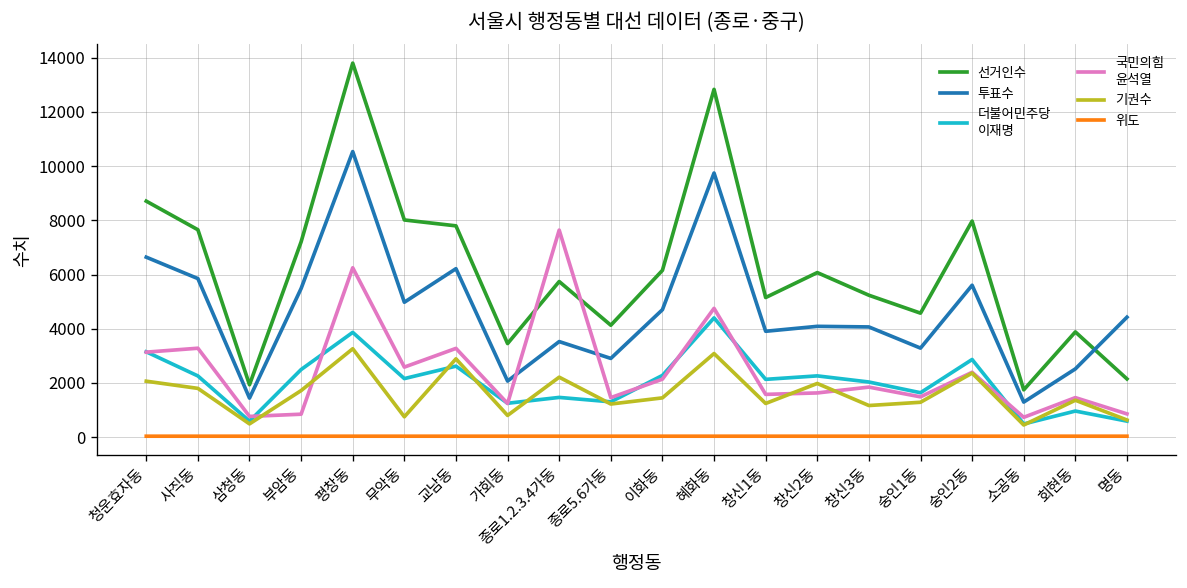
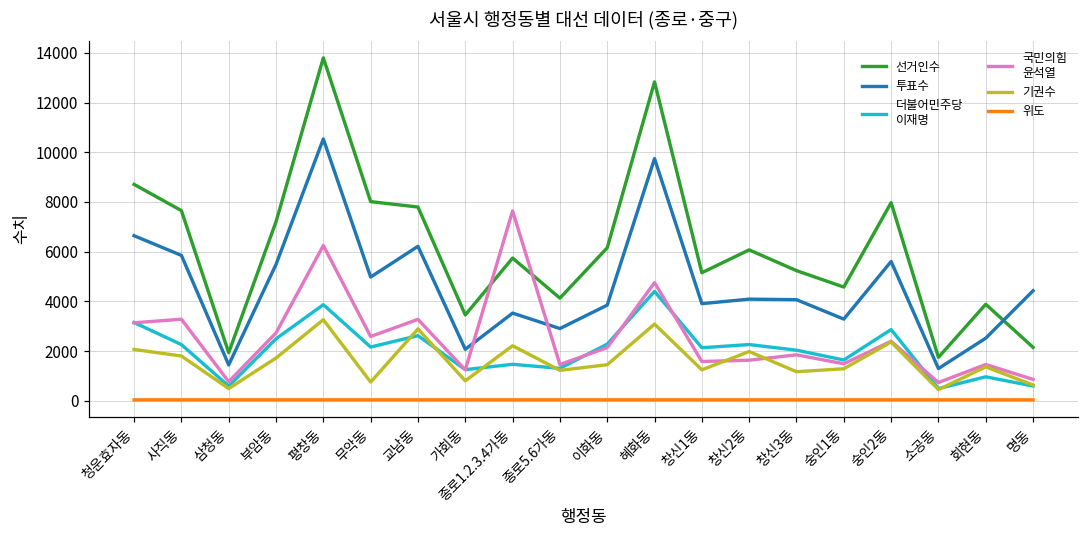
  {
    "선거인수": {
      "청운효자동": 8700,
      "사직동": 7700,
      "삼청동": 1900,
      "부암동": 7200,
      "평창동": 13800,
      "무악동": 8000,
      "교남동": 7800,
      "가회동": 3500,
      "종로1.2.3.4가동": 5700,
      "종로5.6가동": 4100,
      "이화동": 6200,
      "혜화동": 12800,
      "창신1동": 5200,
      "창신2동": 6100,
      "창신3동": 5200,
      "숭인1동": 4600,
      "숭인2동": 8000,
      "소공동": 1700,
      "회현동": 3900,
      "명동": 2200
    },
    "투표수": {
      "청운효자동": 6600,
      "사직동": 5900,
      "삼청동": 1400,
      "부암동": 5500,
      "평창동": 10500,
      "무악동": 5000,
      "교남동": 6200,
      "가회동": 2100,
      "종로1.2.3.4가동": 3500,
      "종로5.6가동": 2900,
-     "이화동": 4700,
+     "이화동": 3800,
      "혜화동": 9700,
      "창신1동": 3900,
      "창신2동": 4100,
      "창신3동": 4100,
      "숭인1동": 3300,
      "숭인2동": 5600,
      "소공동": 1300,
      "회현동": 2500,
      "명동": 4400
    },
    "더불어민주당 이재명": {
      "사직동": 2300,
      "부암동": 2500,
      "평창동": 3900,
      "무악동": 2200,
      "교남동": 2600,
      "종로1.2.3.4가동": 1500,
      "이화동": 2300,
      "혜화동": 4400,
      "창신1동": 2100,
      "창신2동": 2300,
      "창신3동": 2000,
      "숭인1동": 1600,
      "숭인2동": 2900,
      "회현동": 1000
    },
    "국민의힘 윤석열": {
      "사직동": 3300,
      "삼청동": 800,
-     "부암동": 800,
+     "부암동": 2700,
      "평창동": 6200,
      "무악동": 2600,
      "교남동": 3300,
      "종로1.2.3.4가동": 7600,
      "종로5.6가동": 1500,
      "이화동": 2100,
      "혜화동": 4800,
      "창신1동": 1600,
      "창신2동": 1600,
      "창신3동": 1800,
      "숭인1동": 1500,
      "소공동": 700,
      "명동": 900
    },
    "기권수": {
      "청운효자동": 2100,
      "사직동": 1800,
      "부암동": 1700,
      "평창동": 3300,
      "무악동": 800,
      "교남동": 2900,
      "가회동": 800,
      "종로1.2.3.4가동": 2200,
      "이화동": 1500,
      "혜화동": 3100,
      "창신1동": 1200,
      "창신2동": 2000,
      "창신3동": 1200,
      "숭인1동": 1300
    },
    "위도": {
      "청운효자동": 0,
      "사직동": 0,
      "삼청동": 0,
      "부암동": 0,
      "평창동": 0,
      "무악동": 0,
      "교남동": 0,
      "가회동": 0,
      "종로1.2.3.4가동": 0,
      "종로5.6가동": 0,
      "이화동": 0,
      "혜화동": 0,
      "창신1동": 0,
      "창신2동": 0,
      "창신3동": 0,
      "숭인1동": 0,
      "숭인2동": 0,
      "소공동": 0,
      "회현동": 0,
      "명동": 0
    }
  }
